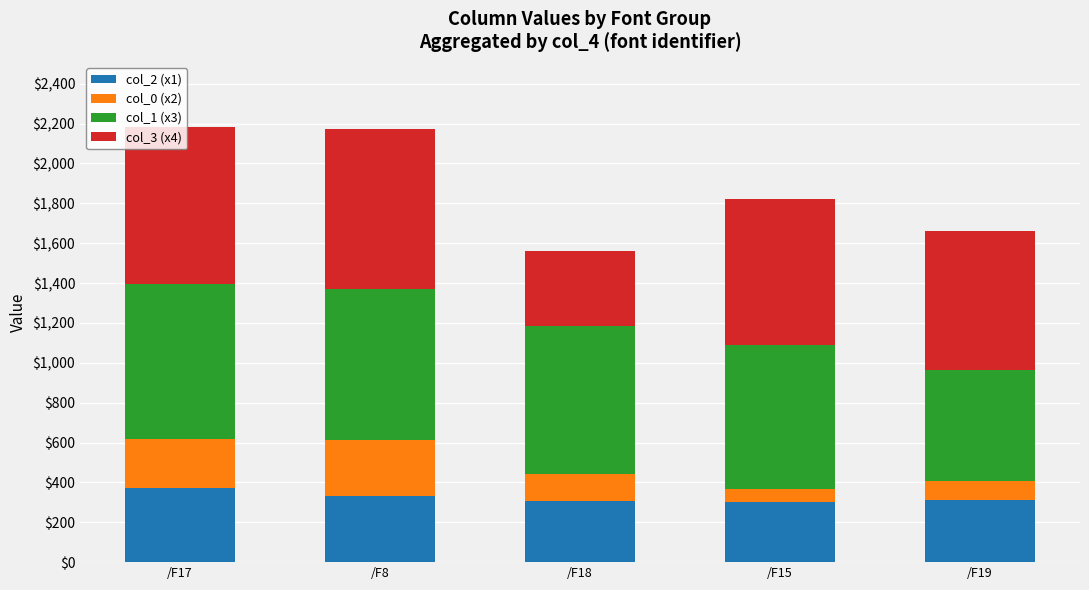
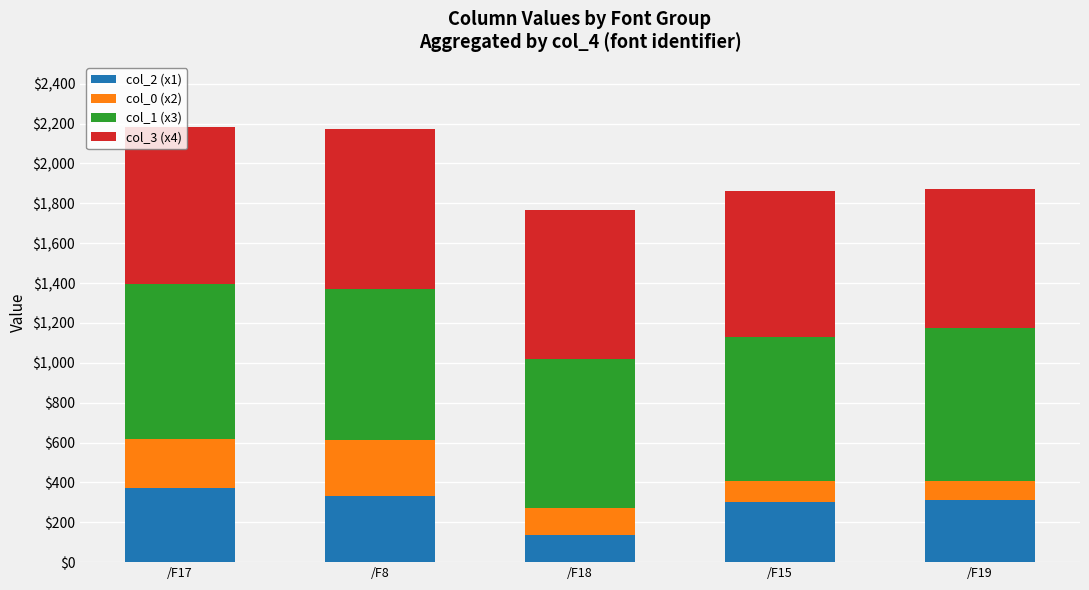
  {
    "col_2 (x1)": {
      "/F17": "$370",
      "/F8": "$330",
-     "/F18": "$310",
+     "/F18": "$140",
      "/F15": "$300",
      "/F19": "$310"
    },
    "col_0 (x2)": {
      "/F17": "$250",
      "/F8": "$280",
      "/F18": "$140",
-     "/F15": "$70",
+     "/F15": "$110",
      "/F19": "$100"
    },
    "col_1 (x3)": {
      "/F17": "$780",
      "/F8": "$750",
      "/F18": "$740",
      "/F15": "$720",
-     "/F19": "$560"
+     "/F19": "$760"
    },
    "col_3 (x4)": {
      "/F8": "$800",
-     "/F18": "$370",
+     "/F18": "$750",
      "/F15": "$730",
      "/F19": "$700"
    }
  }
